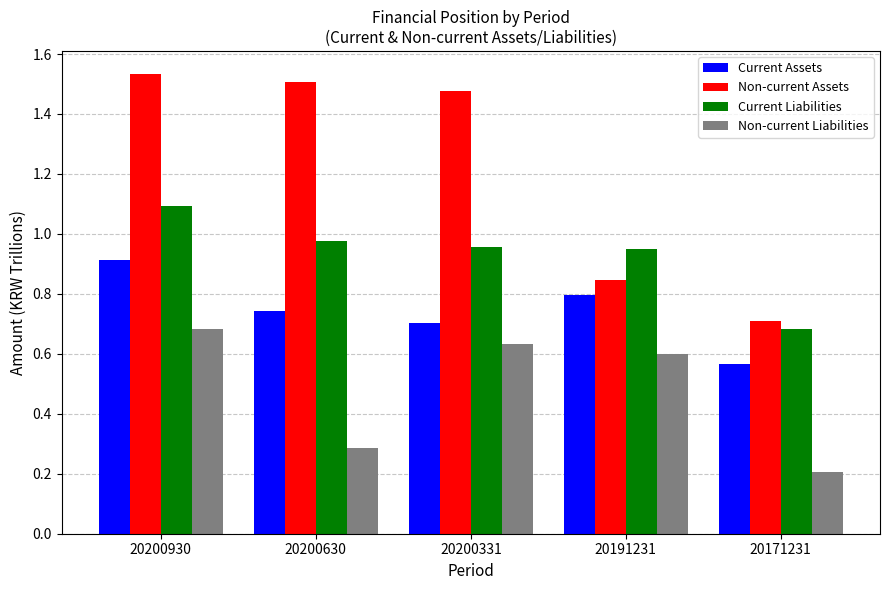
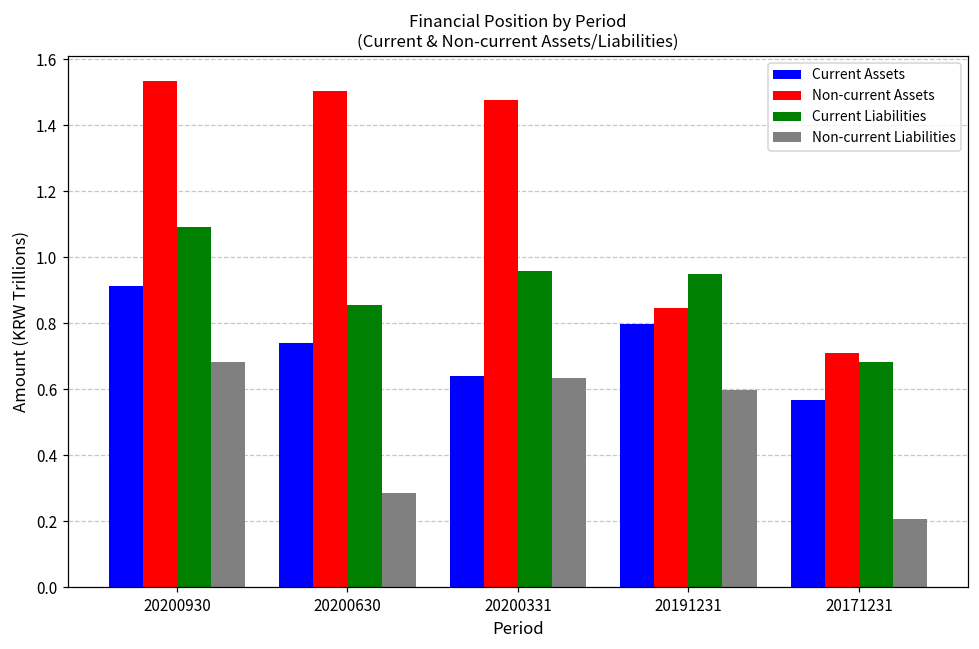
  {
    "Current Assets": {
      "20200930": 0.91,
      "20200630": 0.74,
-     "20200331": 0.70,
+     "20200331": 0.64,
      "20191231": 0.80,
      "20171231": 0.57
    },
    "Non-current Assets": {
      "20200930": 1.53,
      "20200630": 1.51,
      "20200331": 1.48,
      "20191231": 0.85,
      "20171231": 0.71
    },
    "Current Liabilities": {
      "20200930": 1.09,
-     "20200630": 0.98,
+     "20200630": 0.85,
      "20200331": 0.96,
      "20191231": 0.95,
      "20171231": 0.68
    },
    "Non-current Liabilities": {
      "20200930": 0.68,
      "20200630": 0.28,
      "20200331": 0.63,
      "20191231": 0.60,
      "20171231": 0.21
    }
  }
